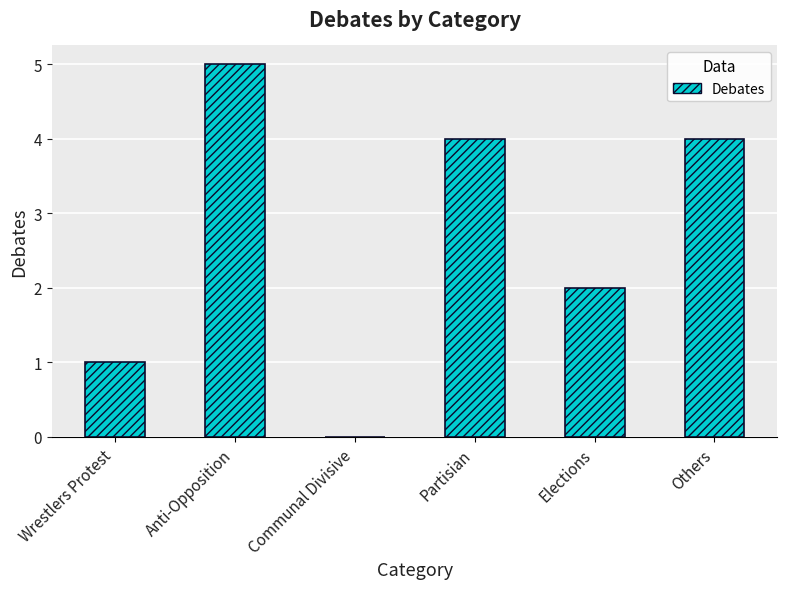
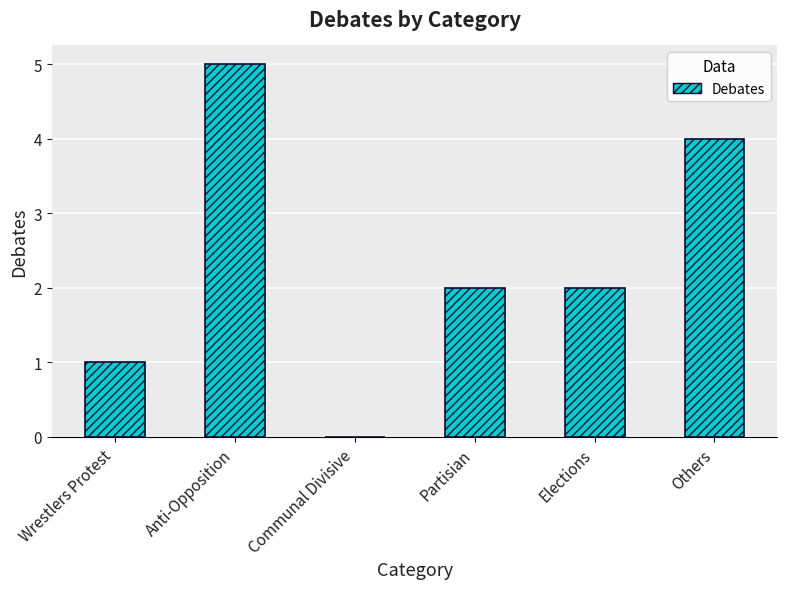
  {
    "Wrestlers Protest": 1,
    "Anti-Opposition": 5,
    "Communal Divisive": 0,
-   "Partisian": 4,
+   "Partisian": 2,
    "Elections": 2,
    "Others": 4
  }
